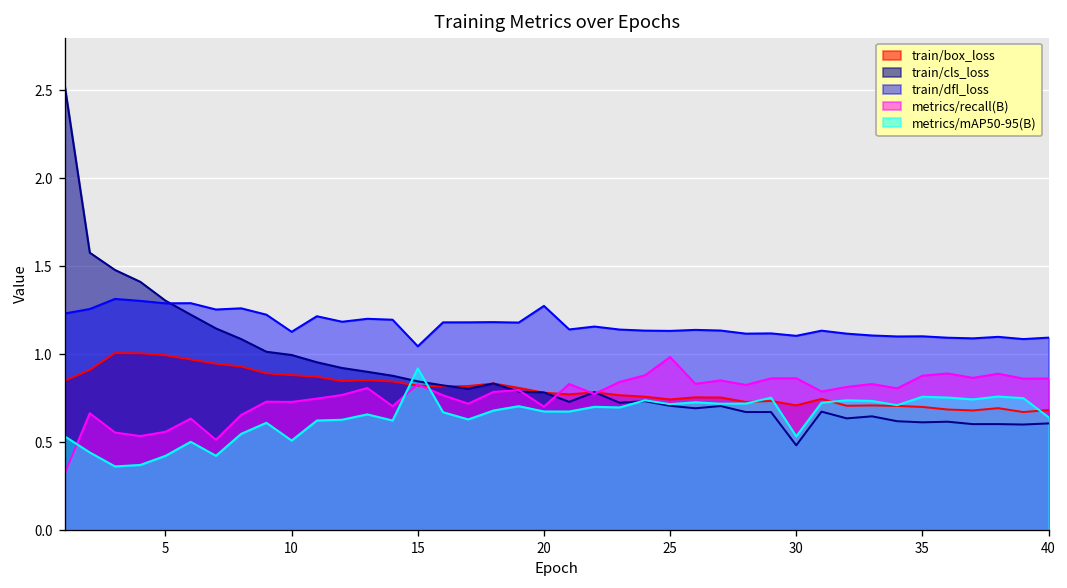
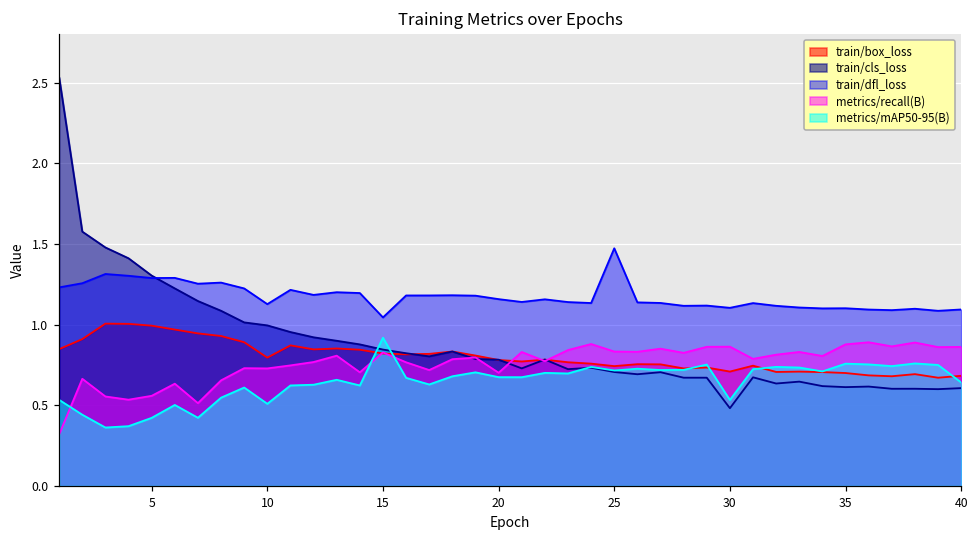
  {
    "train/box_loss": {
      "5": 0.99,
-     "10": 0.88,
+     "10": 0.80,
      "25": 0.74,
      "30": 0.71,
      "35": 0.70,
      "40": 0.68
    },
    "train/cls_loss": {
      "10": 1.00,
      "15": 0.85,
      "30": 0.48,
      "35": 0.61,
      "40": 0.61
    },
    "train/dfl_loss": {
      "10": 1.13,
      "15": 1.04,
-     "20": 1.27,
-     "25": 1.13,
+     "20": 1.16,
+     "25": 1.47,
      "30": 1.10,
      "35": 1.10,
      "40": 1.09
    },
    "metrics/recall(B)": {
      "5": 0.56,
      "10": 0.73,
      "20": 0.70,
-     "25": 0.98,
+     "25": 0.83,
      "30": 0.86,
      "35": 0.88,
      "40": 0.86
    },
    "metrics/mAP50-95(B)": {
      "5": 0.42,
      "10": 0.51,
      "15": 0.92,
      "20": 0.67,
      "30": 0.53,
      "35": 0.76,
      "40": 0.64
    }
  }
